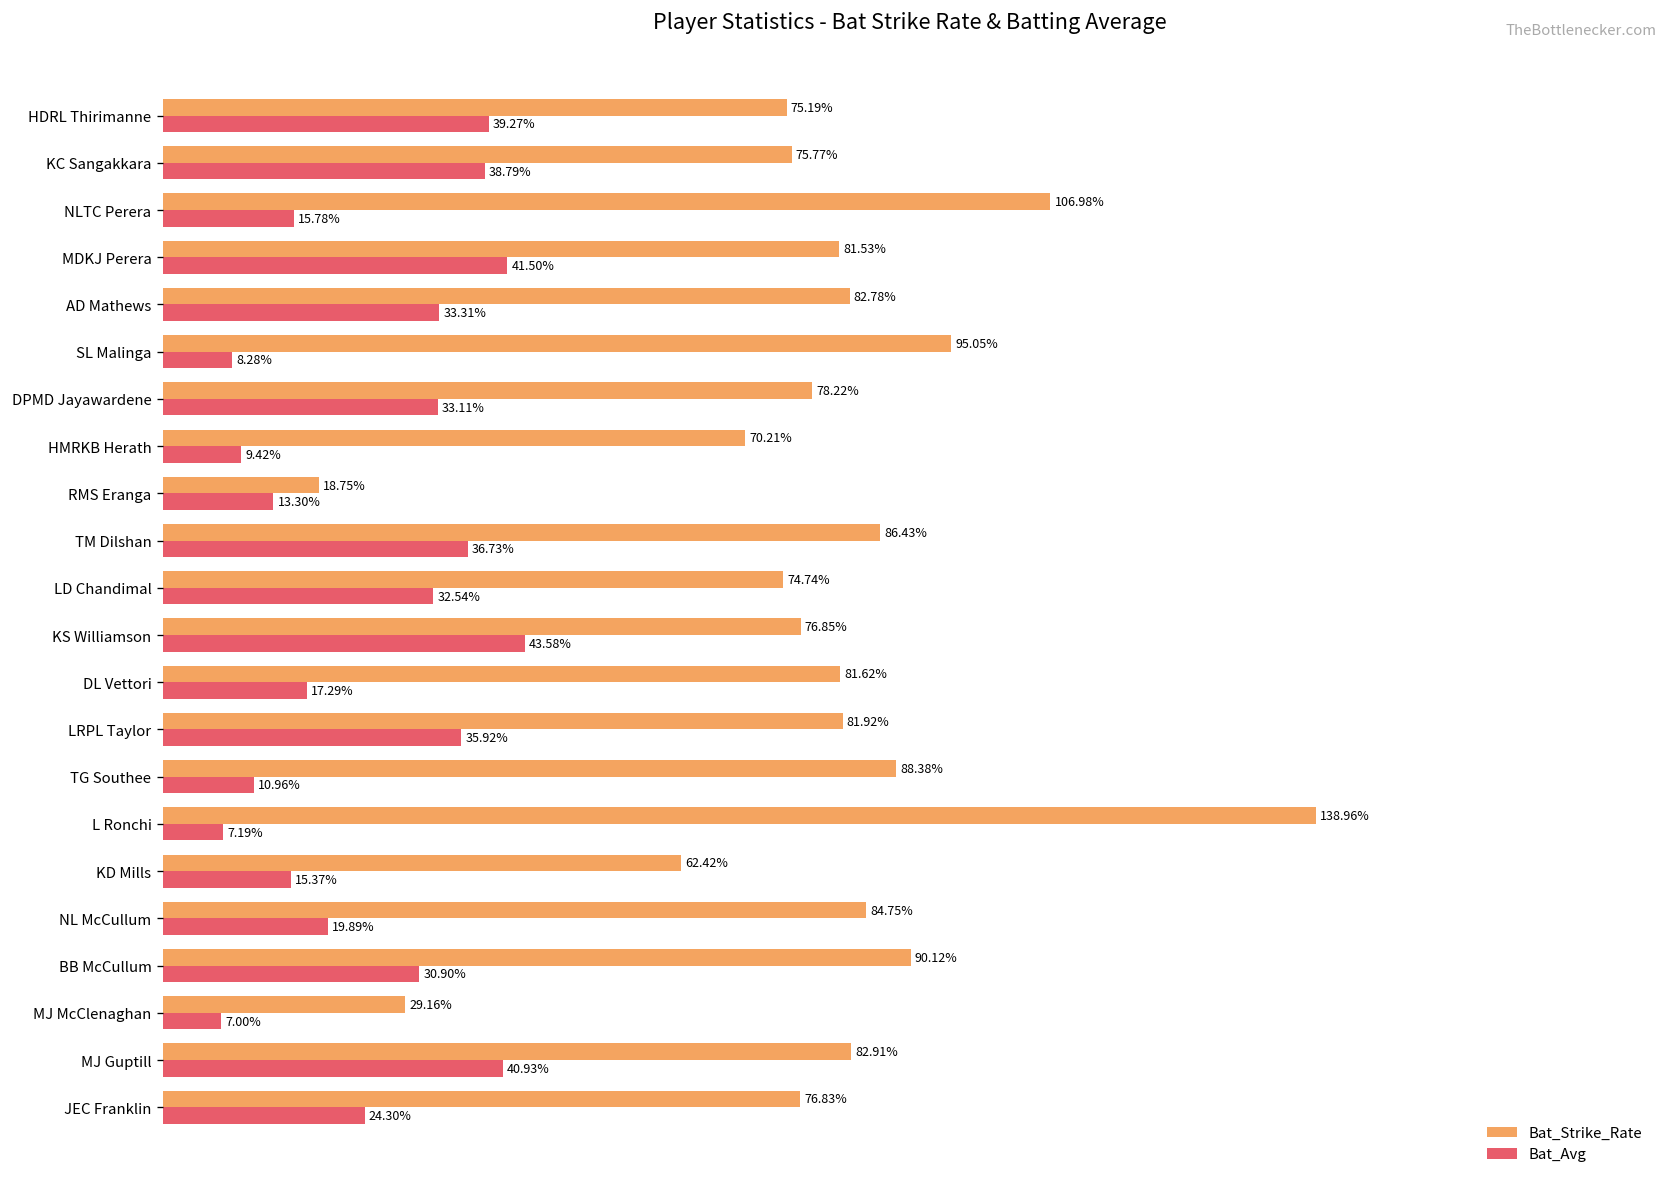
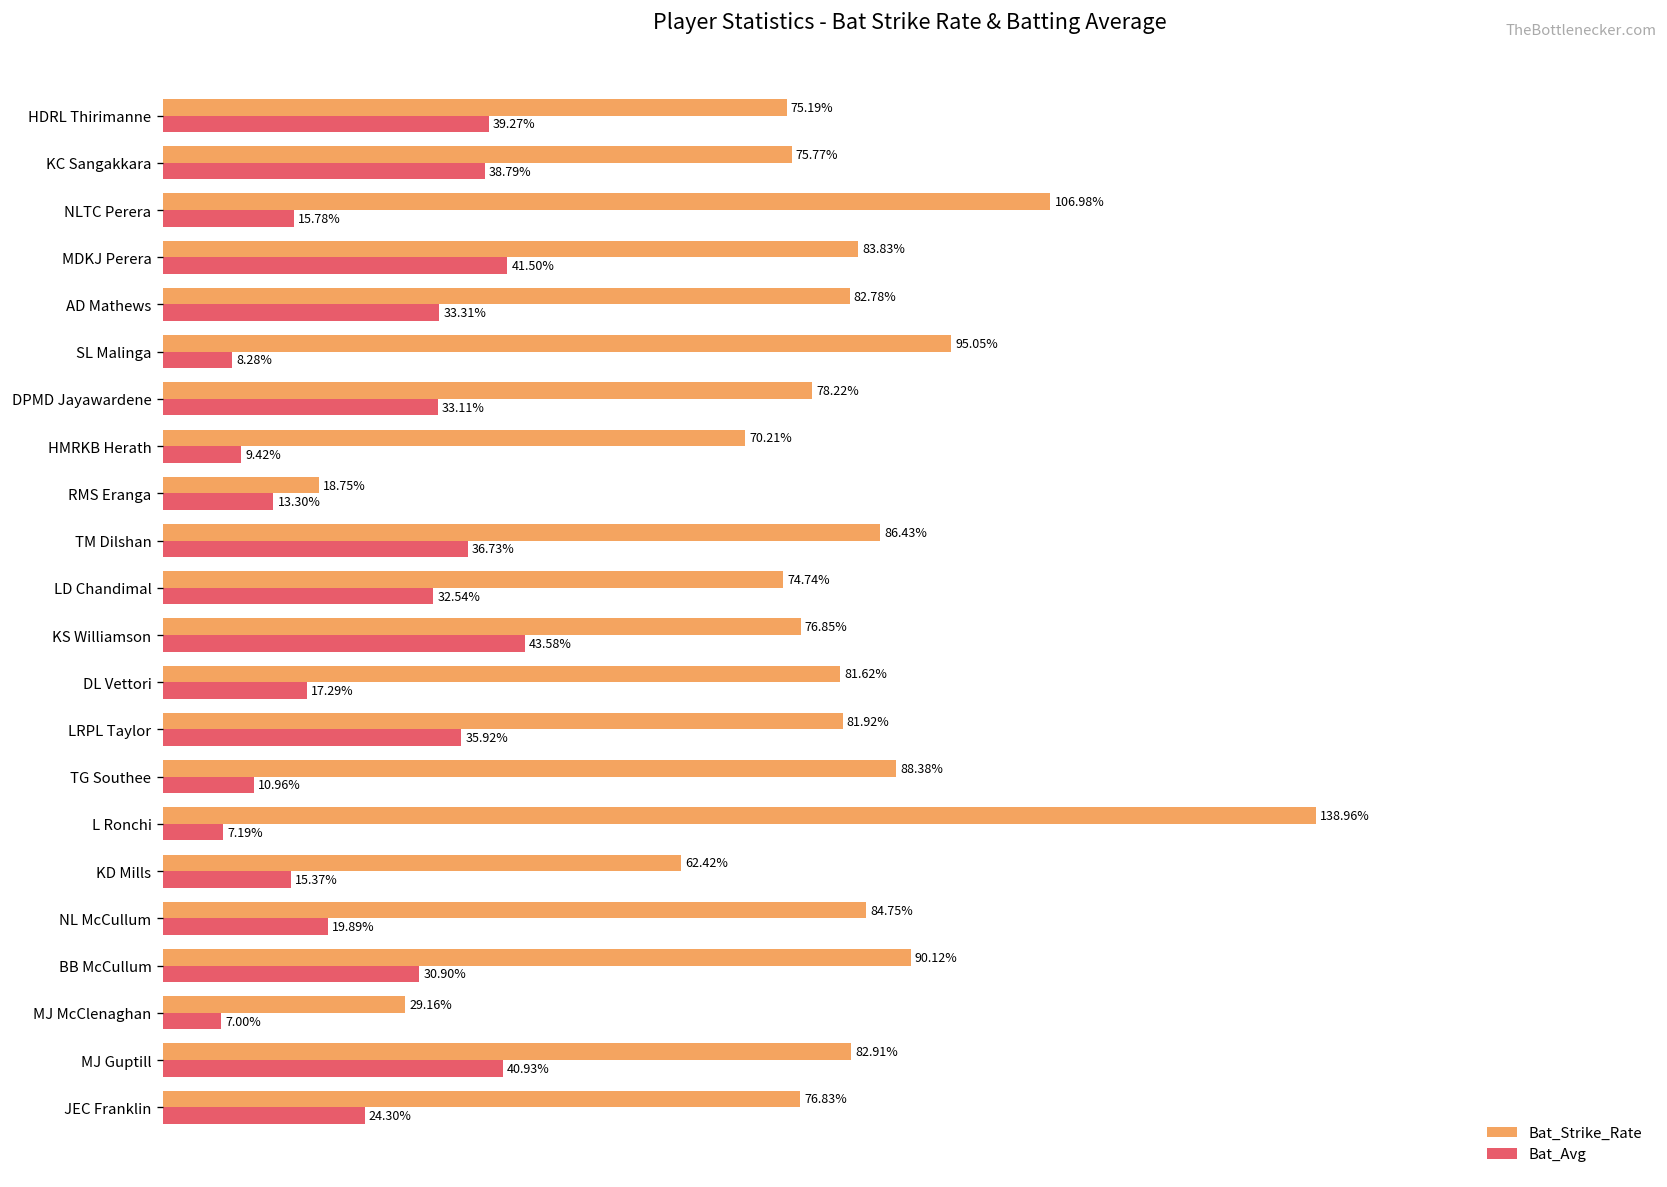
  {
    "Bat_Strike_Rate": {
      "HDRL Thirimanne": "75.19%",
      "KC Sangakkara": "75.77%",
      "NLTC Perera": "106.98%",
-     "MDKJ Perera": "81.53%",
+     "MDKJ Perera": "83.83%",
      "AD Mathews": "82.78%",
      "SL Malinga": "95.05%",
      "DPMD Jayawardene": "78.22%",
      "HMRKB Herath": "70.21%",
      "RMS Eranga": "18.75%",
      "TM Dilshan": "86.43%",
      "LD Chandimal": "74.74%",
      "KS Williamson": "76.85%",
      "DL Vettori": "81.62%",
      "LRPL Taylor": "81.92%",
      "TG Southee": "88.38%",
      "L Ronchi": "138.96%",
      "KD Mills": "62.42%",
      "NL McCullum": "84.75%",
      "BB McCullum": "90.12%",
      "MJ McClenaghan": "29.16%",
      "MJ Guptill": "82.91%",
      "JEC Franklin": "76.83%"
    },
    "Bat_Avg": {
      "HDRL Thirimanne": "39.27%",
      "KC Sangakkara": "38.79%",
      "NLTC Perera": "15.78%",
      "MDKJ Perera": "41.50%",
      "AD Mathews": "33.31%",
      "SL Malinga": "8.28%",
      "DPMD Jayawardene": "33.11%",
      "HMRKB Herath": "9.42%",
      "RMS Eranga": "13.30%",
      "TM Dilshan": "36.73%",
      "LD Chandimal": "32.54%",
      "KS Williamson": "43.58%",
      "DL Vettori": "17.29%",
      "LRPL Taylor": "35.92%",
      "TG Southee": "10.96%",
      "L Ronchi": "7.19%",
      "KD Mills": "15.37%",
      "NL McCullum": "19.89%",
      "BB McCullum": "30.90%",
      "MJ McClenaghan": "7.00%",
      "MJ Guptill": "40.93%",
      "JEC Franklin": "24.30%"
    }
  }
